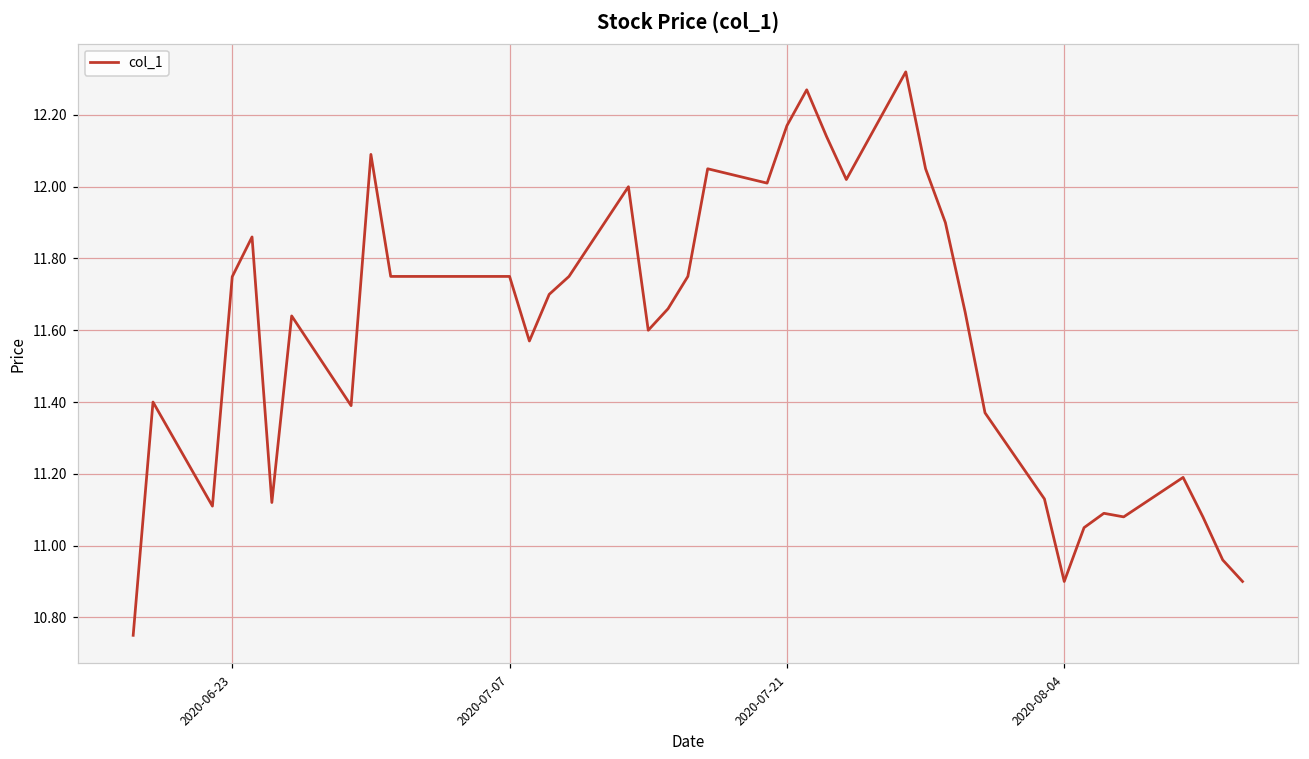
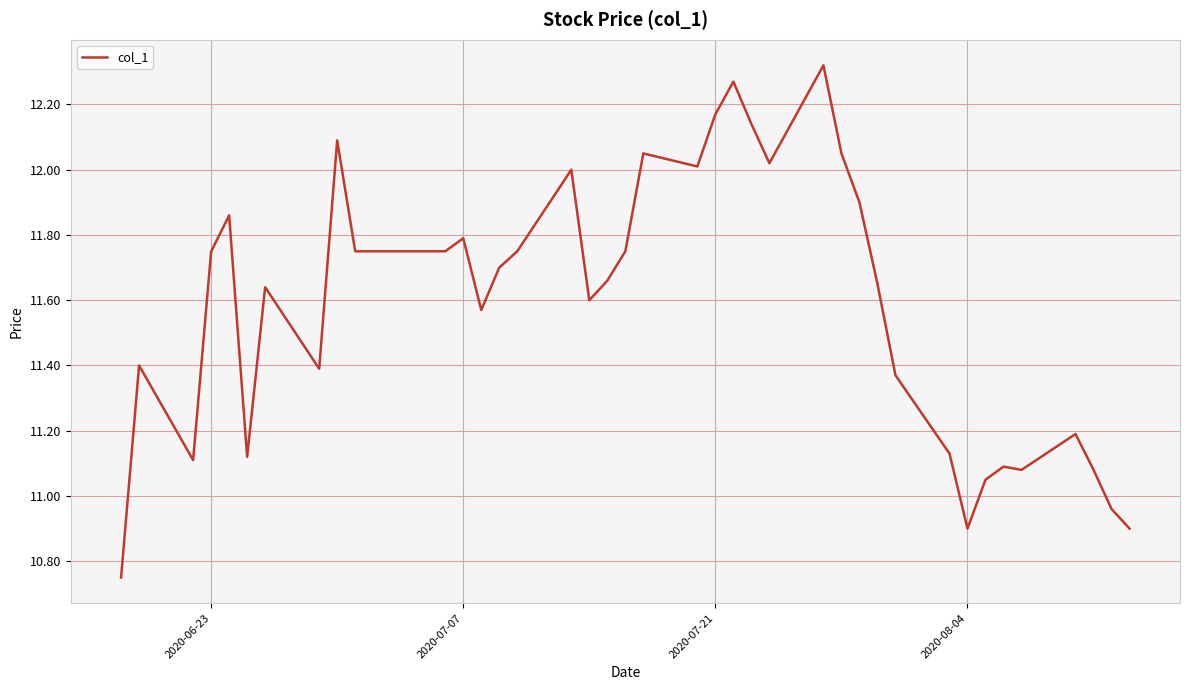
  {
    "2020-06-23": 11.75,
-   "2020-07-07": 11.75,
+   "2020-07-07": 11.79,
    "2020-07-21": 12.17,
    "2020-08-04": 10.90
  }
